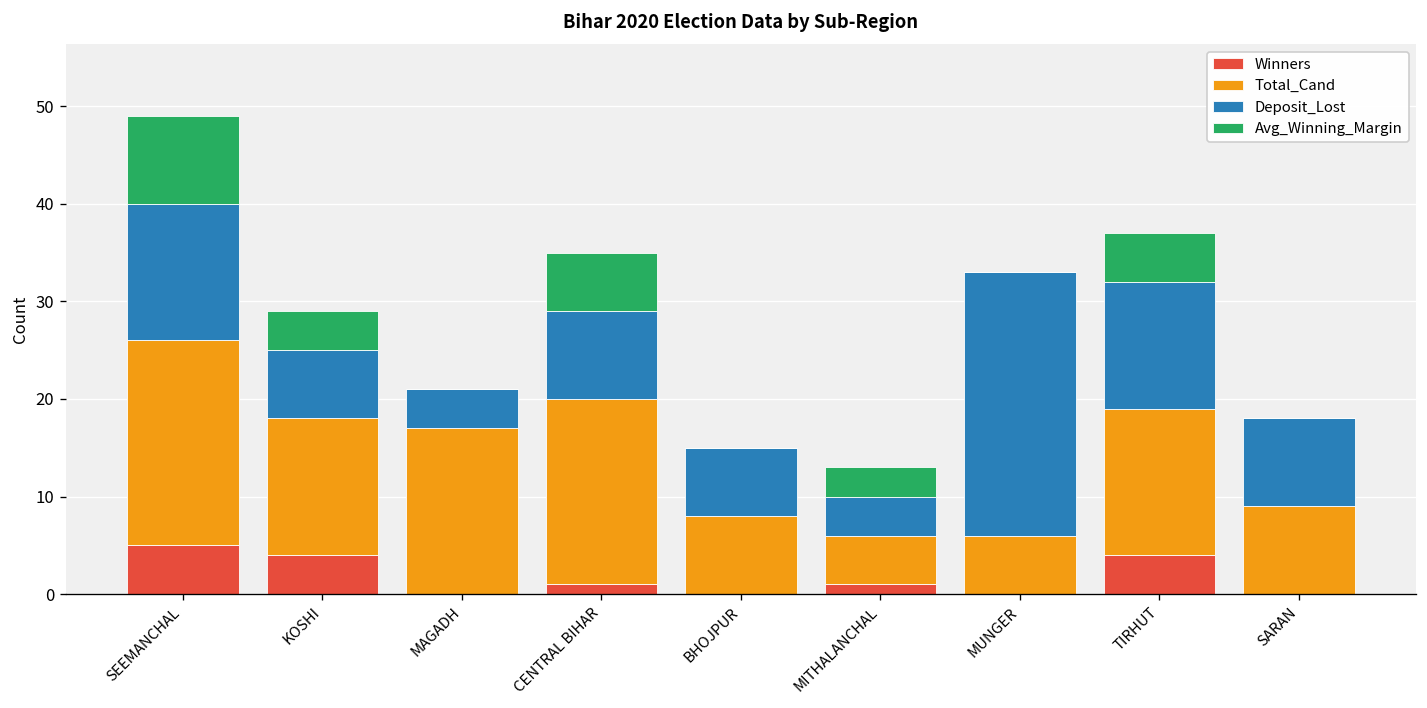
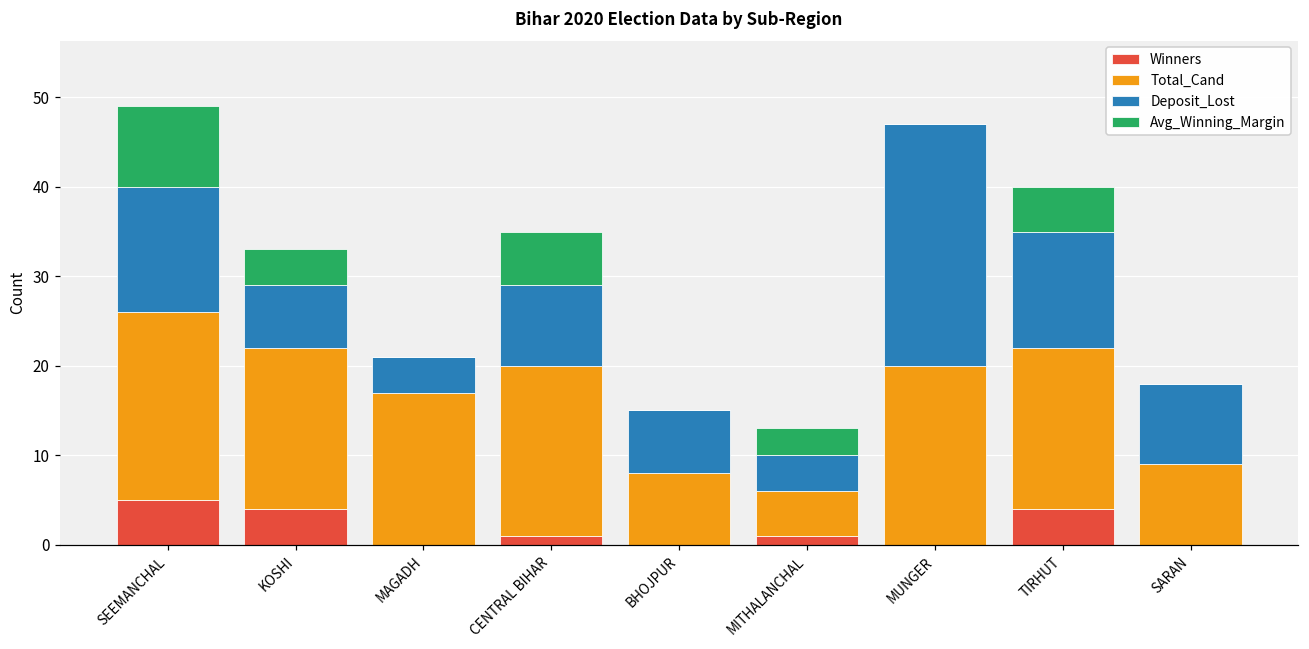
  {
    "Winners": {
      "SEEMANCHAL": 5,
      "KOSHI": 4,
      "MAGADH": 0,
      "CENTRAL BIHAR": 1,
      "BHOJPUR": 0,
      "MITHALANCHAL": 1,
      "MUNGER": 0,
      "TIRHUT": 4,
      "SARAN": 0
    },
    "Total_Cand": {
      "SEEMANCHAL": 21,
-     "KOSHI": 14,
+     "KOSHI": 18,
      "MAGADH": 17,
      "CENTRAL BIHAR": 19,
      "BHOJPUR": 8,
      "MITHALANCHAL": 5,
-     "MUNGER": 6,
-     "TIRHUT": 15,
+     "MUNGER": 20,
+     "TIRHUT": 18,
      "SARAN": 9
    },
    "Deposit_Lost": {
      "SEEMANCHAL": 14,
      "KOSHI": 7,
      "MAGADH": 4,
      "CENTRAL BIHAR": 9,
      "BHOJPUR": 7,
      "MITHALANCHAL": 4,
      "MUNGER": 27,
      "TIRHUT": 13,
      "SARAN": 9
    },
    "Avg_Winning_Margin": {
      "SEEMANCHAL": 9,
      "KOSHI": 4,
      "MAGADH": 0,
      "CENTRAL BIHAR": 6,
      "BHOJPUR": 0,
      "MITHALANCHAL": 3,
      "MUNGER": 0,
      "TIRHUT": 5,
      "SARAN": 0
    }
  }
